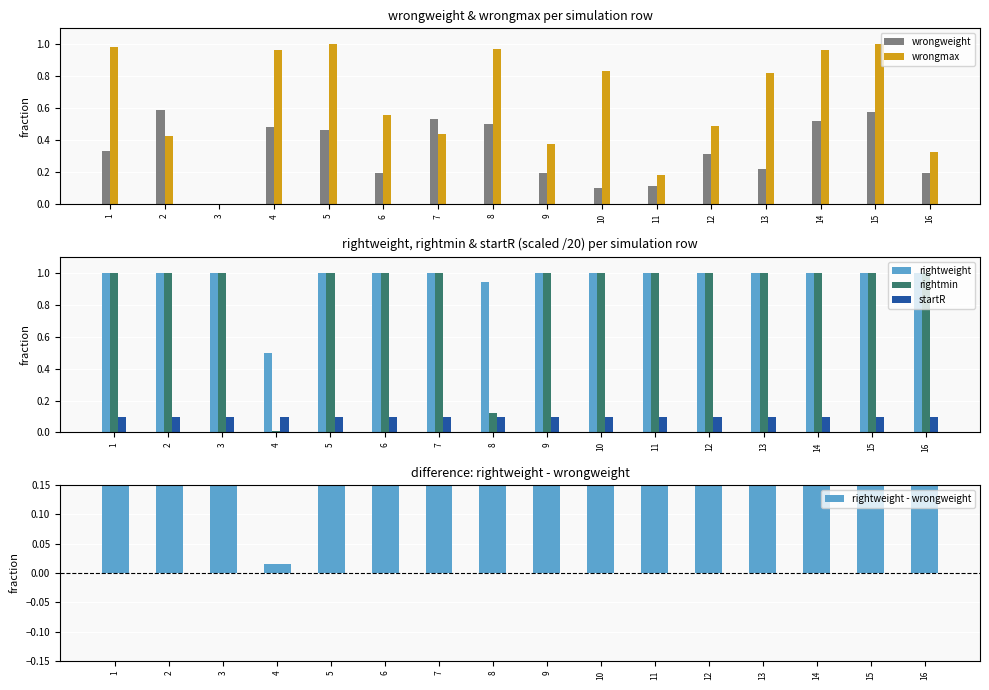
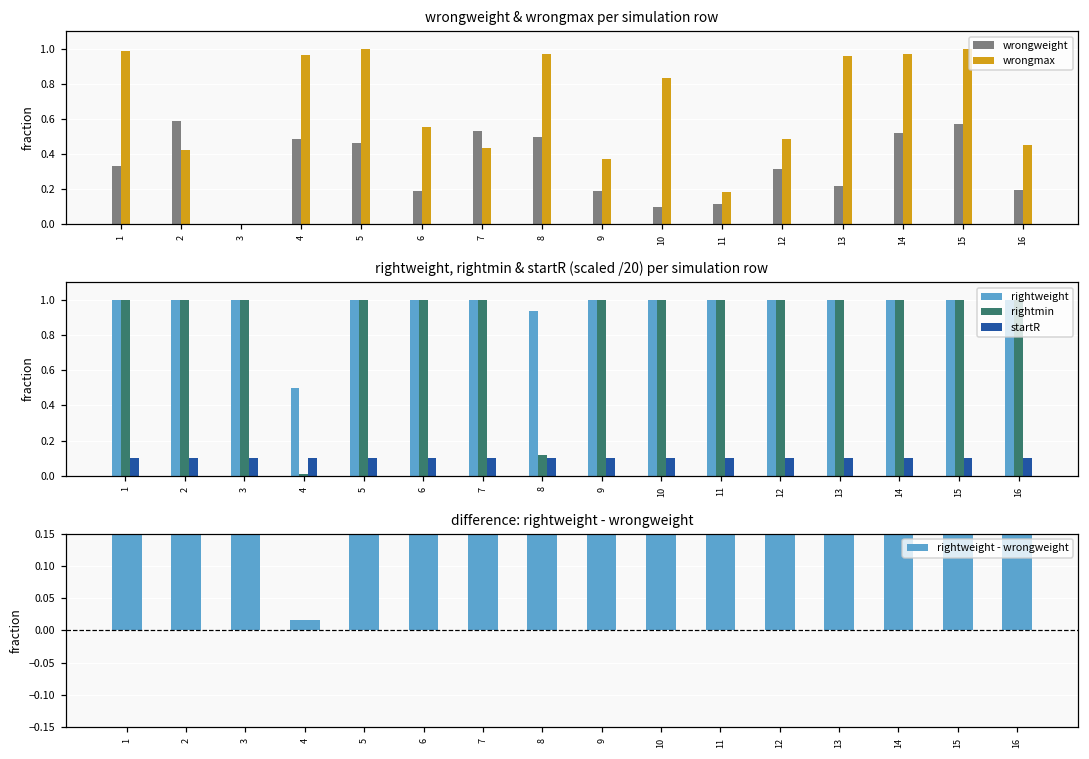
  {
    "wrongweight & wrongmax per simulation row": {
      "wrongweight": {
        "1": 0.33,
        "2": 0.59,
        "3": 0.00,
        "4": 0.48,
        "5": 0.47,
        "6": 0.19,
        "7": 0.53,
        "8": 0.50,
        "9": 0.19,
        "10": 0.10,
        "11": 0.11,
        "12": 0.32,
        "13": 0.22,
        "14": 0.52,
        "15": 0.57,
        "16": 0.19
      },
      "wrongmax": {
        "1": 0.99,
        "2": 0.42,
        "3": 0.00,
        "4": 0.97,
        "5": 1.00,
        "6": 0.56,
        "7": 0.44,
        "8": 0.97,
        "9": 0.37,
        "10": 0.83,
        "11": 0.18,
        "12": 0.49,
-       "13": 0.82,
+       "13": 0.96,
        "14": 0.97,
        "15": 1.00,
-       "16": 0.33
+       "16": 0.45
      }
    },
    "rightweight, rightmin & startR (scaled /20) per simulation row": {
      "rightweight": {
        "1": 1.00,
        "2": 1.00,
        "3": 1.00,
        "4": 0.50,
        "5": 1.00,
        "6": 1.00,
        "7": 1.00,
        "8": 0.94,
        "9": 1.00,
        "10": 1.00,
        "11": 1.00,
        "12": 1.00,
        "13": 1.00,
        "14": 1.00,
        "15": 1.00
      },
      "rightmin": {
        "1": 1.00,
        "2": 1.00,
        "3": 1.00,
        "5": 1.00,
        "6": 1.00,
        "7": 1.00,
        "8": 0.12,
        "9": 1.00,
        "10": 1.00,
        "11": 1.00,
        "12": 1.00,
        "13": 1.00,
        "14": 1.00,
        "15": 1.00
      },
      "startR": {
        "1": 0.10,
        "2": 0.10,
        "3": 0.10,
        "4": 0.10,
        "5": 0.10,
        "6": 0.10,
        "7": 0.10,
        "8": 0.10,
        "9": 0.10,
        "10": 0.10,
        "11": 0.10,
        "12": 0.10,
        "13": 0.10,
        "14": 0.10,
        "15": 0.10,
        "16": 0.10
      }
    },
    "difference: rightweight - wrongweight": {
      "4": 0.02
    }
  }
